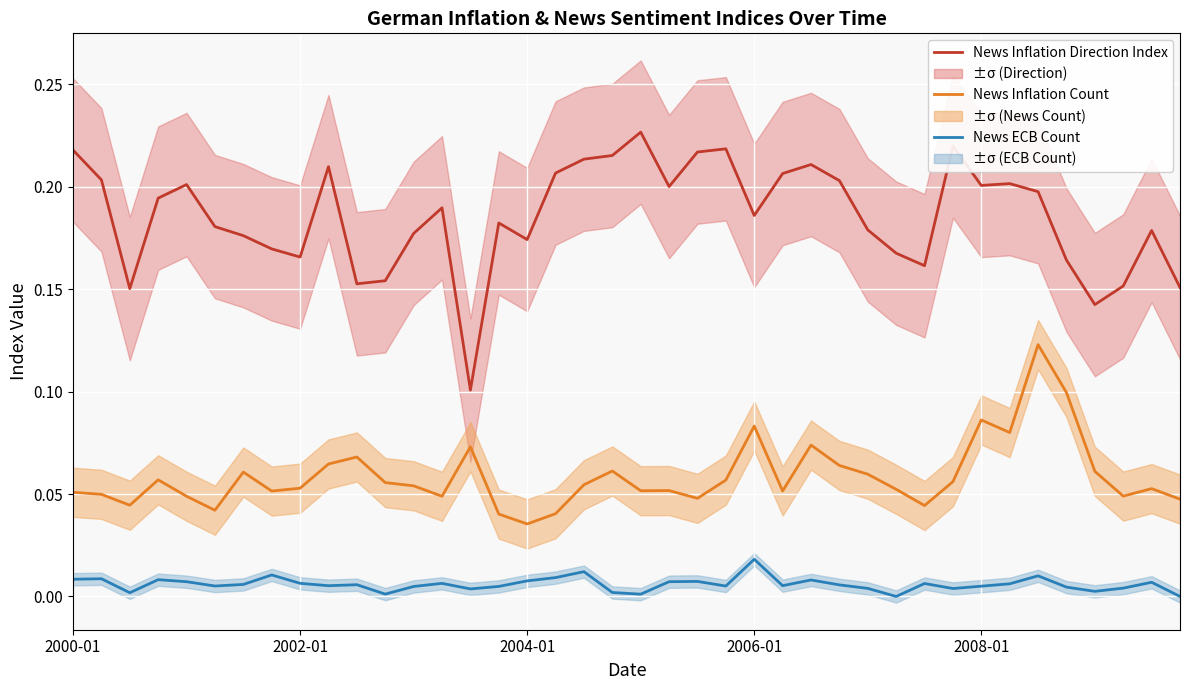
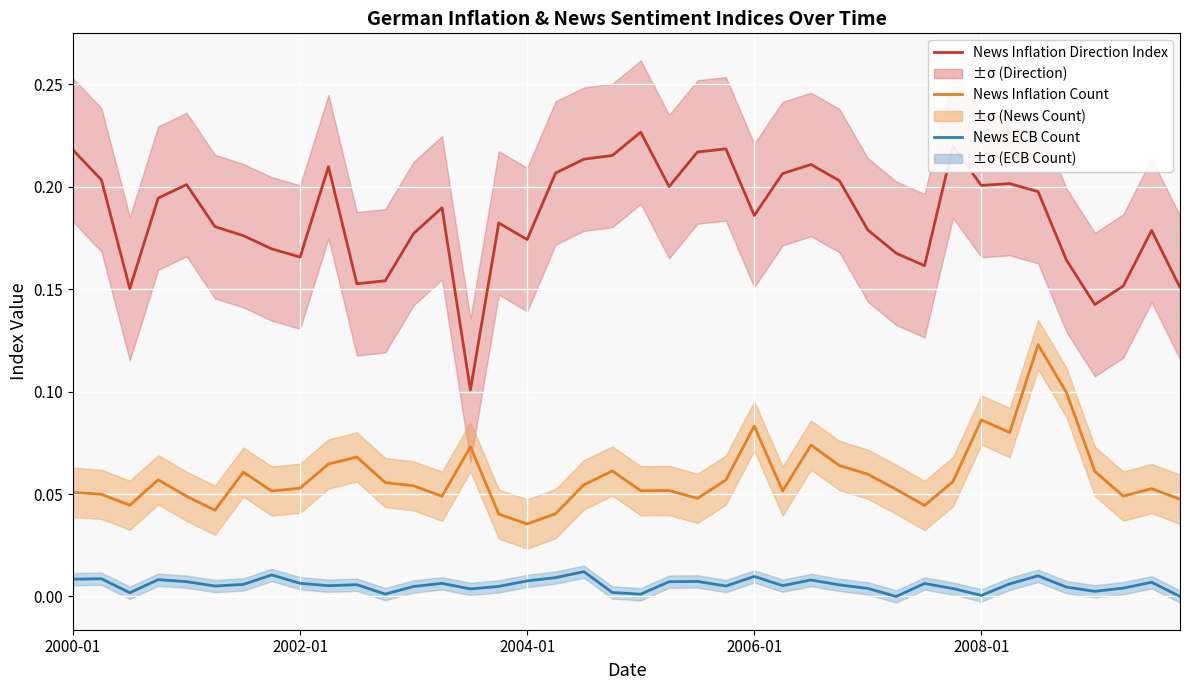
  {
    "News ECB Count": {
      "2000-01": 0.008,
      "2002-01": 0.006,
      "2004-01": 0.008,
-     "2006-01": 0.018,
-     "2008-01": 0.005
+     "2006-01": 0.010,
+     "2008-01": 0.001
    }
  }
